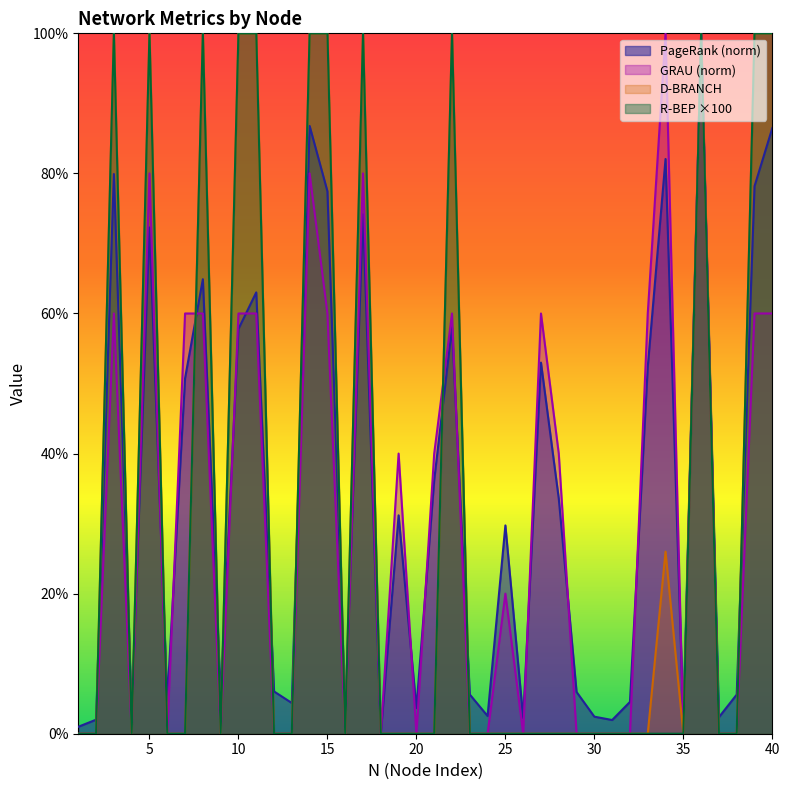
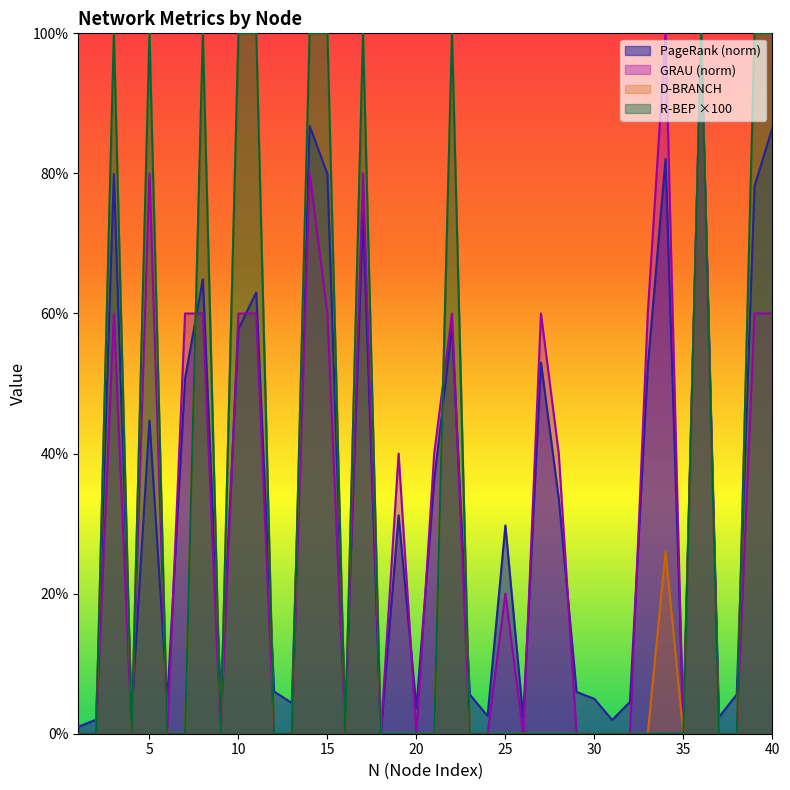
  {
    "PageRank (norm)": {
-     "5": "72%",
+     "5": "45%",
      "10": "58%",
-     "15": "77%",
+     "15": "80%",
      "20": "4%",
      "25": "30%",
-     "30": "2%",
+     "30": "5%",
      "35": "2%",
      "40": "86%"
    },
    "GRAU (norm)": {
      "5": "80%",
      "10": "60%",
      "15": "60%",
      "25": "20%",
      "40": "60%"
    }
  }
